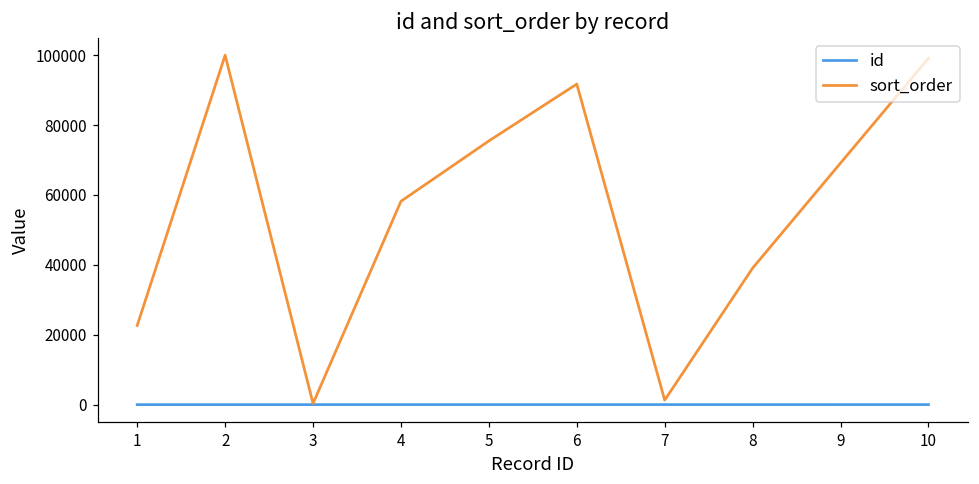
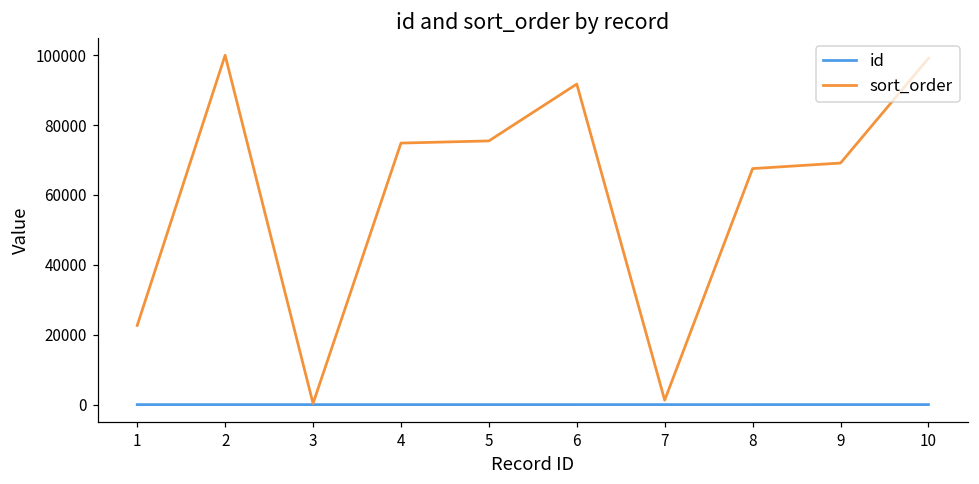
  {
    "id": {
      "1": 0,
      "2": 0,
      "4": 0,
      "5": 0,
      "6": 0,
      "7": 0,
      "8": 0,
      "9": 0,
      "10": 0
    },
    "sort_order": {
      "1": 23000,
      "2": 100000,
-     "4": 58000,
+     "4": 75000,
      "5": 75000,
      "6": 92000,
      "7": 1000,
-     "8": 39000,
+     "8": 68000,
      "9": 69000
    }
  }
